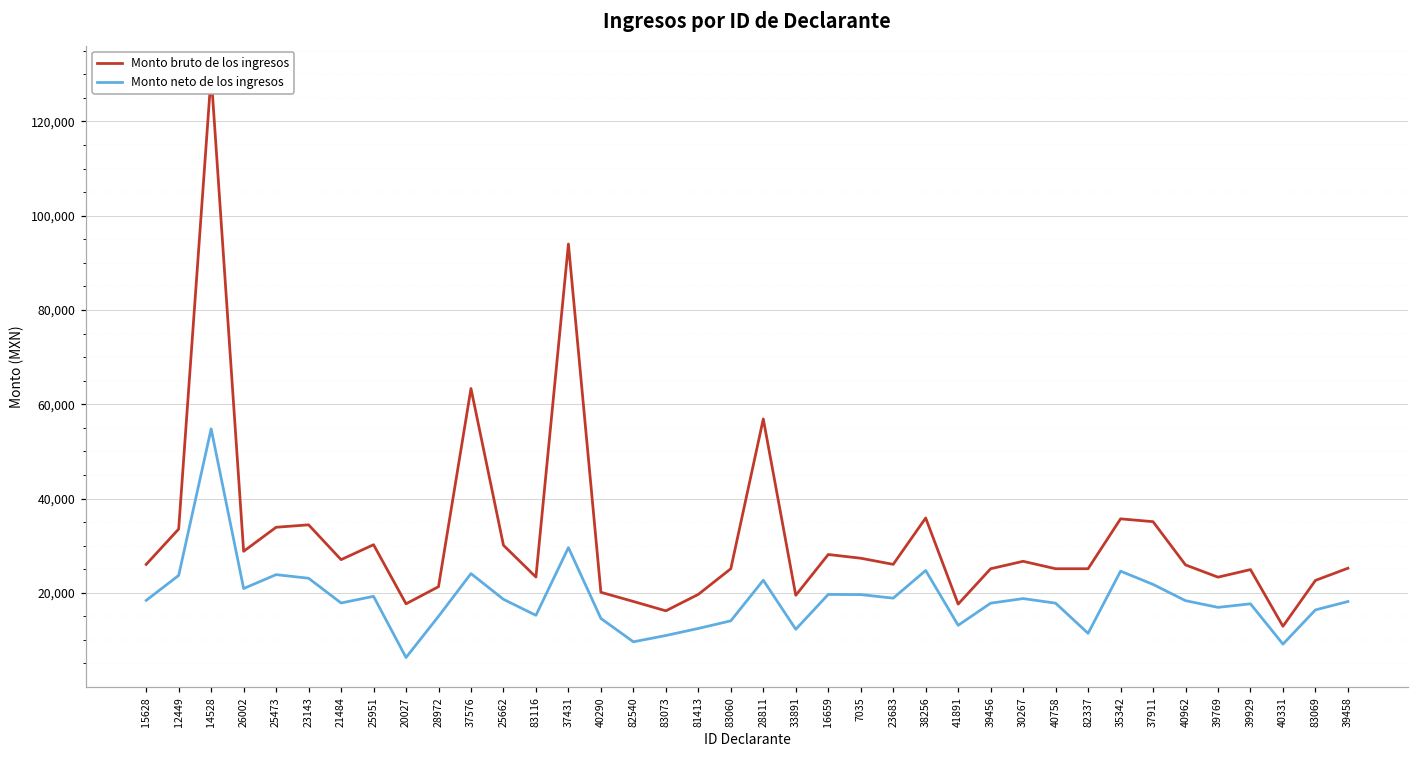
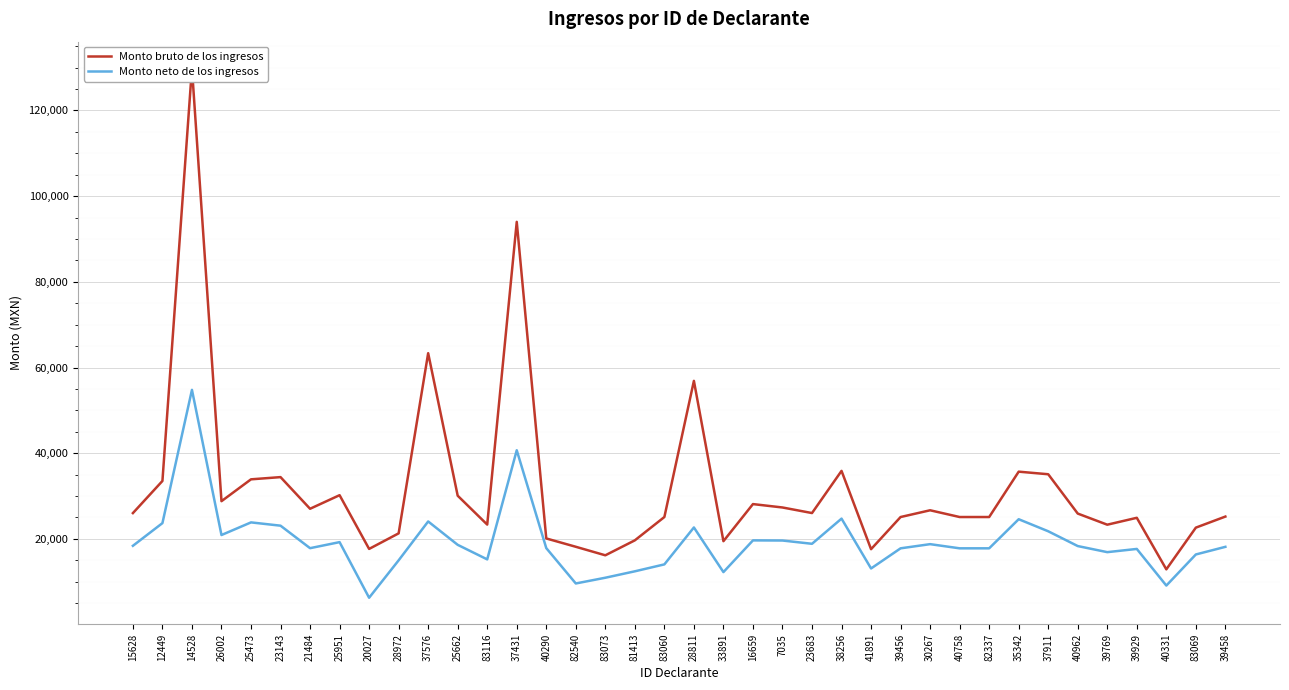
  {
    "Monto bruto de los ingresos": {
      "15628": "26,000",
      "12449": "34,000",
      "26002": "29,000",
      "25473": "34,000",
      "23143": "34,000",
      "21484": "27,000",
      "25951": "30,000",
      "20027": "18,000",
      "28972": "21,000",
      "37576": "63,000",
      "25662": "30,000",
      "83116": "23,000",
      "37431": "94,000",
      "40290": "20,000",
      "82540": "18,000",
      "83073": "16,000",
      "81413": "20,000",
      "83060": "25,000",
      "28811": "57,000",
      "33891": "19,000",
      "16659": "28,000",
      "7035": "27,000",
      "23683": "26,000",
      "38256": "36,000",
      "41891": "18,000",
      "39456": "25,000",
      "30267": "27,000",
      "40758": "25,000",
      "82337": "25,000",
      "35342": "36,000",
      "37911": "35,000",
      "40962": "26,000",
      "39769": "23,000",
      "39929": "25,000",
      "40331": "13,000",
      "83069": "23,000",
      "39458": "25,000"
    },
    "Monto neto de los ingresos": {
      "15628": "18,000",
      "12449": "24,000",
      "14528": "55,000",
      "26002": "21,000",
      "25473": "24,000",
      "23143": "23,000",
      "21484": "18,000",
      "25951": "19,000",
      "20027": "6,000",
      "28972": "15,000",
      "37576": "24,000",
      "25662": "19,000",
      "83116": "15,000",
-     "37431": "30,000",
-     "40290": "15,000",
+     "37431": "41,000",
+     "40290": "18,000",
      "82540": "10,000",
      "83073": "11,000",
      "81413": "12,000",
      "83060": "14,000",
      "28811": "23,000",
      "33891": "12,000",
      "16659": "20,000",
      "7035": "20,000",
      "23683": "19,000",
      "38256": "25,000",
      "41891": "13,000",
      "39456": "18,000",
      "30267": "19,000",
      "40758": "18,000",
-     "82337": "11,000",
+     "82337": "18,000",
      "35342": "25,000",
      "37911": "22,000",
      "40962": "18,000",
      "39769": "17,000",
      "39929": "18,000",
      "40331": "9,000",
      "83069": "16,000",
      "39458": "18,000"
    }
  }
